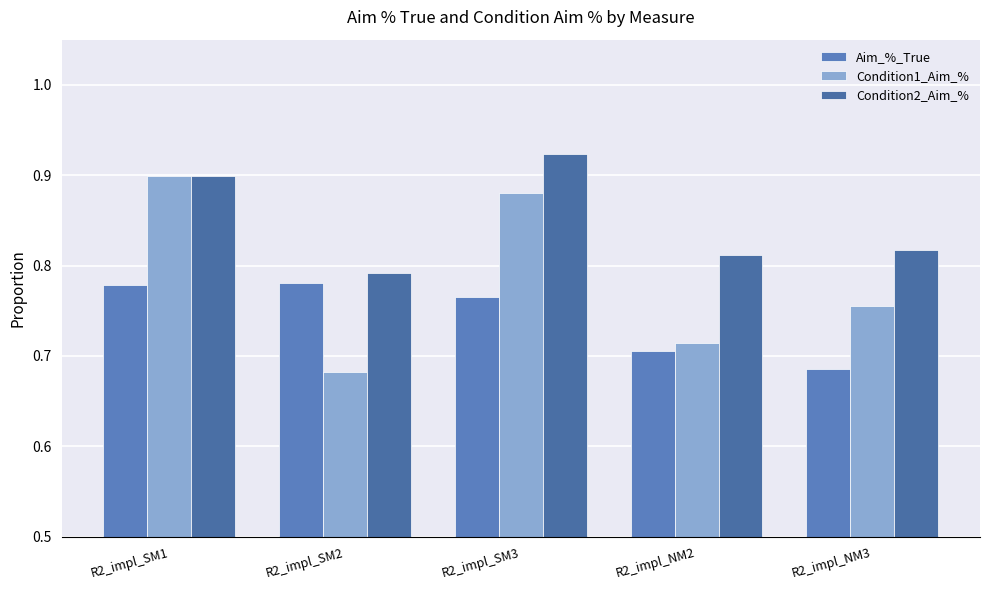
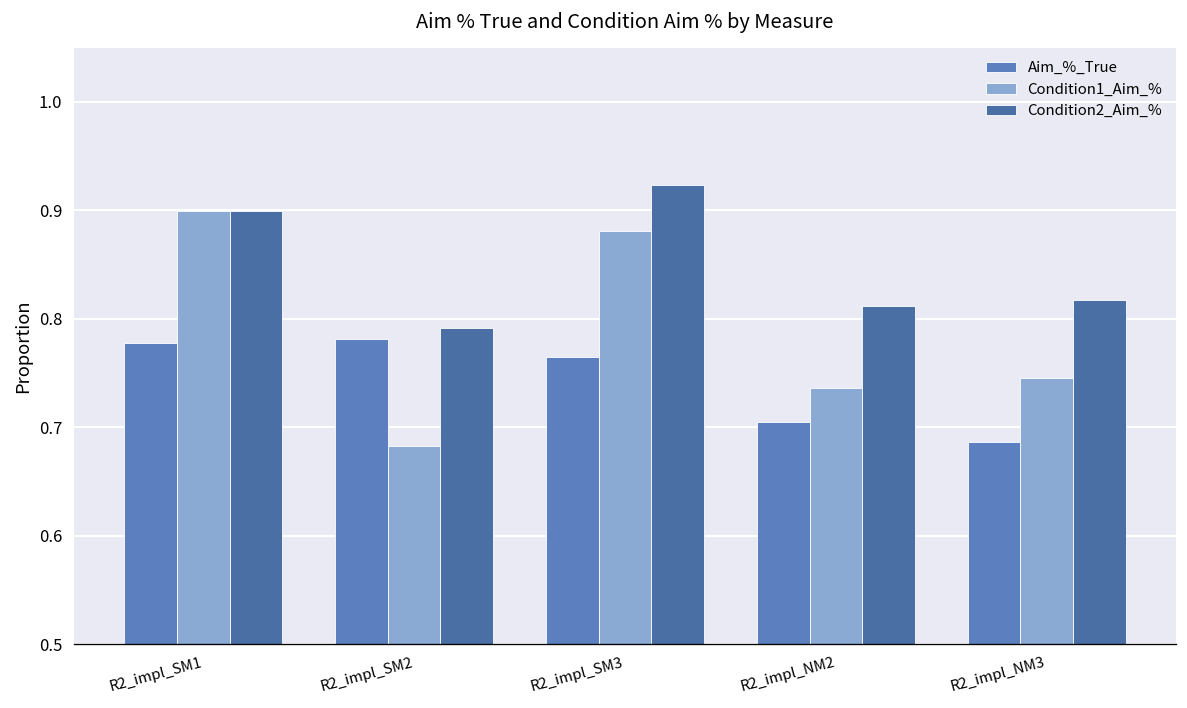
  {
    "Condition1_Aim_%": {
      "R2_impl_SM1": 0.90,
      "R2_impl_SM2": 0.68,
      "R2_impl_SM3": 0.88,
-     "R2_impl_NM2": 0.71,
-     "R2_impl_NM3": 0.76
+     "R2_impl_NM2": 0.74,
+     "R2_impl_NM3": 0.75
    }
  }
